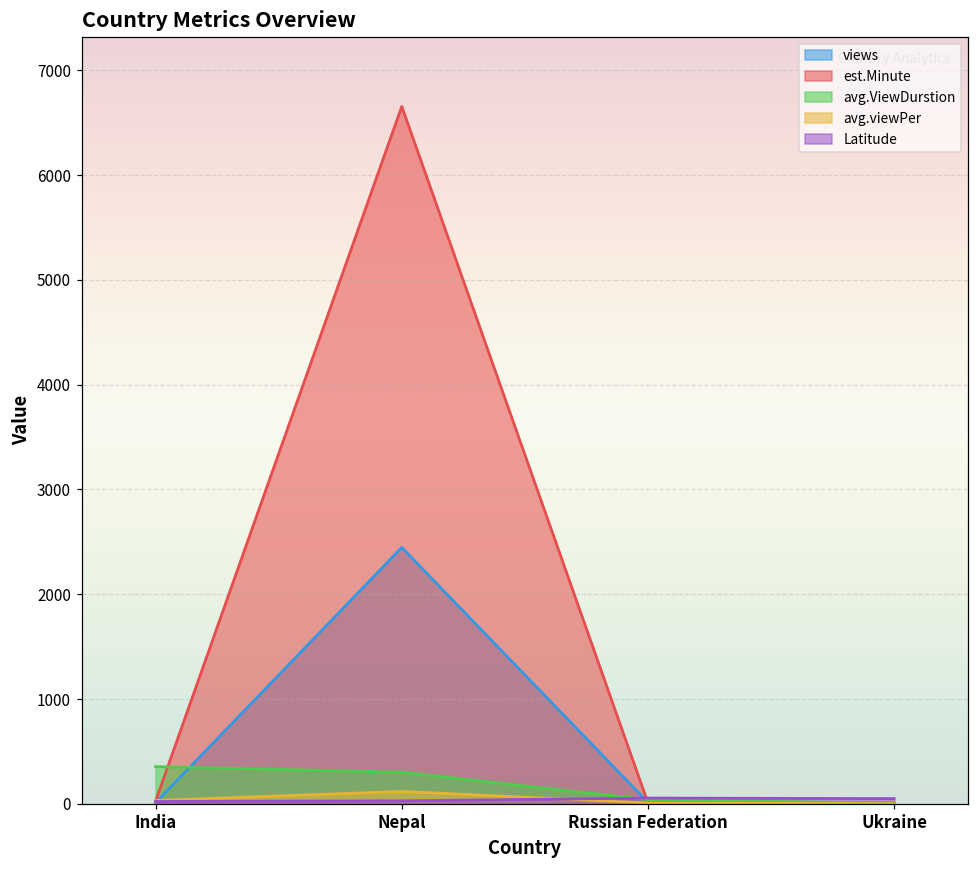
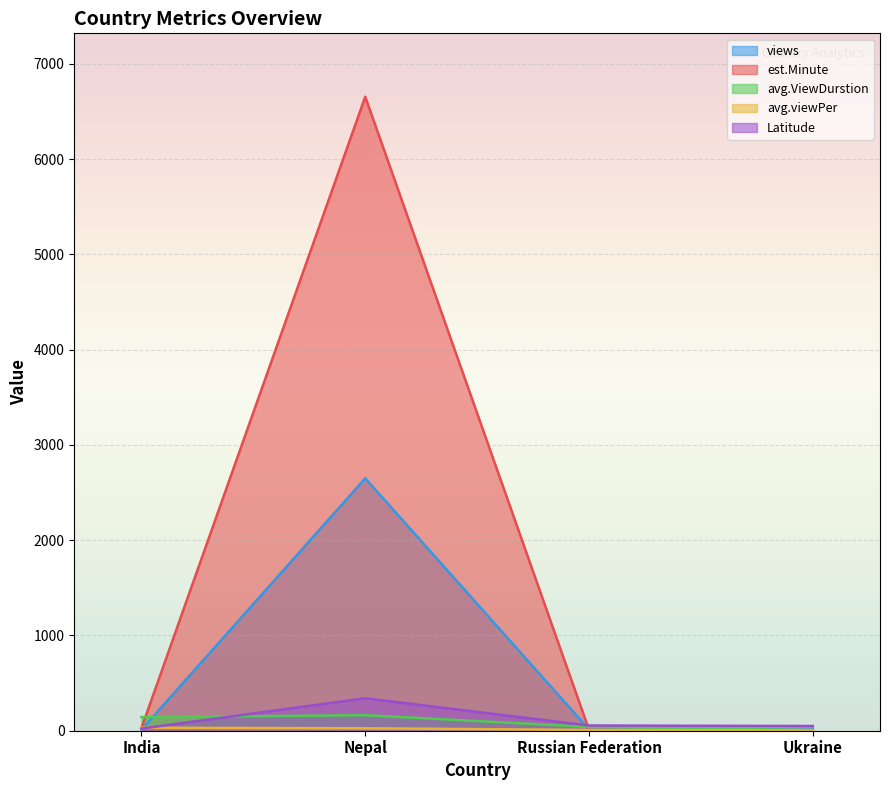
  {
    "views": {
-     "Nepal": 2400
+     "Nepal": 2700
    },
    "est.Minute": {
      "Nepal": 6700
    },
    "avg.ViewDurstion": {
-     "India": 400,
-     "Nepal": 300
+     "India": 100,
+     "Nepal": 200
    },
    "avg.viewPer": {
-     "Nepal": 100
+     "Nepal": 0
    },
    "Latitude": {
-     "Nepal": 0,
+     "Nepal": 300,
      "Ukraine": 0
    }
  }
